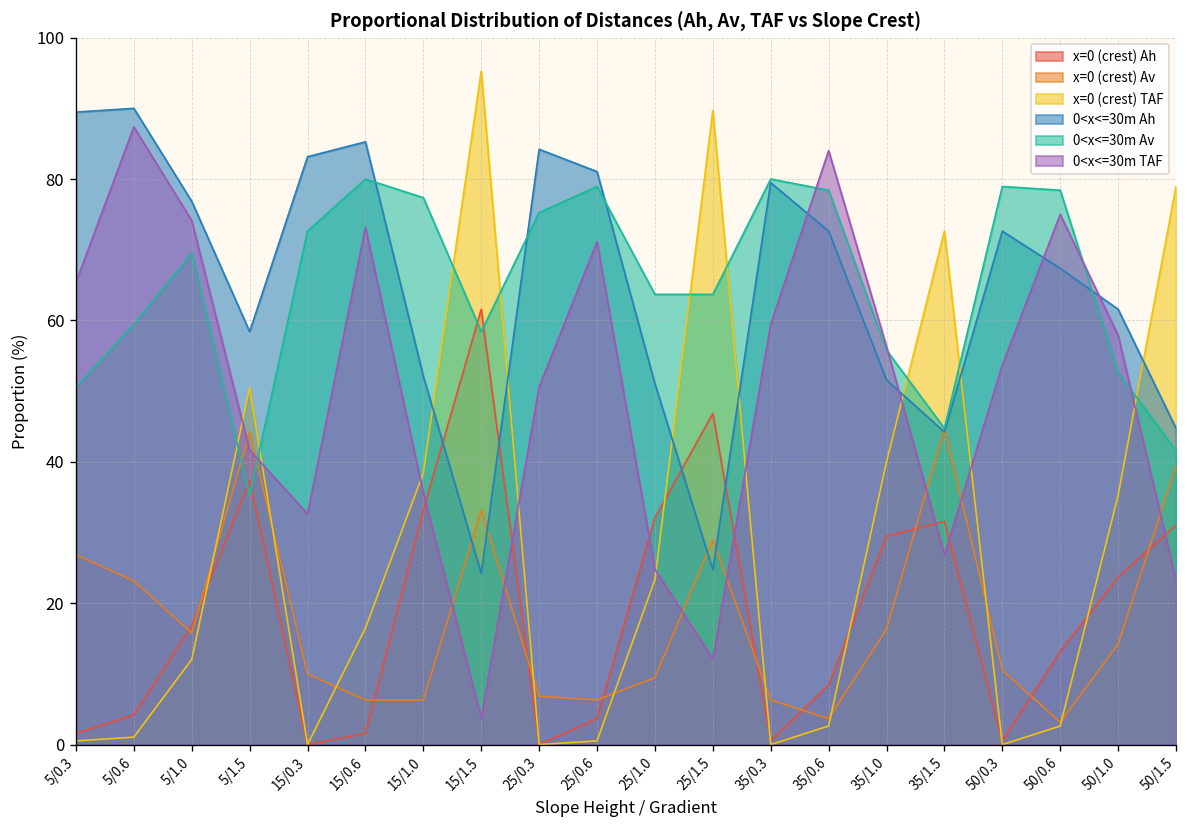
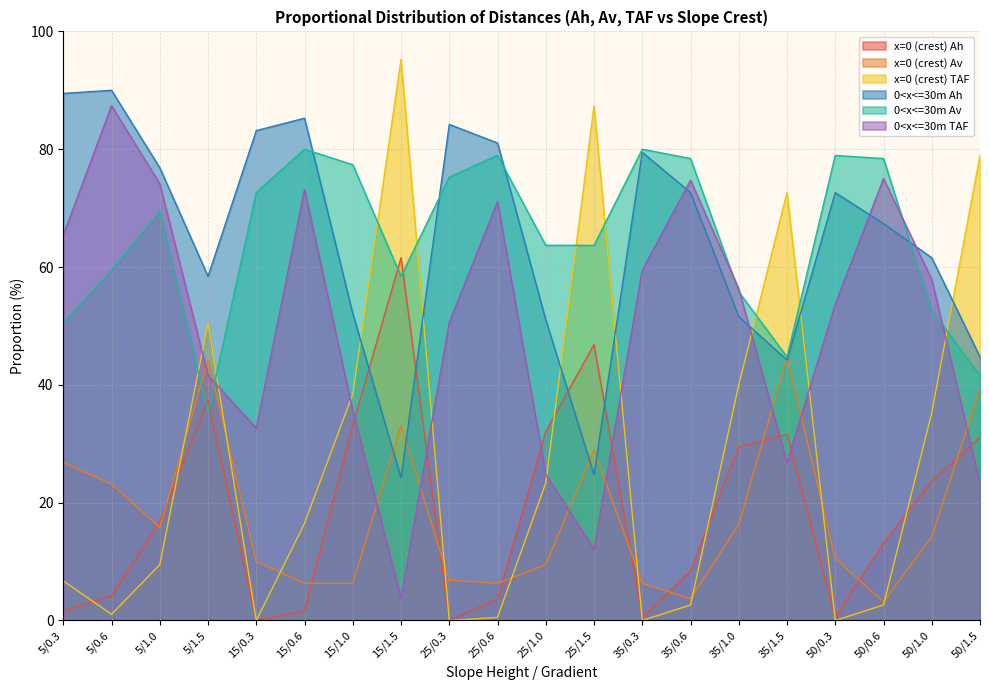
  {
    "x=0 (crest) TAF": {
-     "5/0.3": 1,
+     "5/0.3": 7,
      "5/0.6": 1,
-     "5/1.0": 12,
+     "5/1.0": 9,
      "5/1.5": 51,
      "15/0.6": 16,
      "15/1.0": 38,
      "15/1.5": 95,
      "25/0.6": 1,
      "25/1.0": 23,
-     "25/1.5": 90,
+     "25/1.5": 87,
      "35/0.3": 0,
      "35/0.6": 3,
      "35/1.0": 40,
      "35/1.5": 73,
      "50/0.3": 0,
      "50/0.6": 3,
      "50/1.0": 35,
      "50/1.5": 79
    },
    "0<x<=30m TAF": {
      "5/0.3": 65,
      "5/0.6": 87,
      "5/1.0": 74,
      "5/1.5": 42,
      "15/0.3": 33,
      "15/0.6": 73,
      "15/1.0": 36,
      "15/1.5": 4,
      "25/0.3": 51,
      "25/0.6": 71,
      "25/1.0": 25,
      "25/1.5": 12,
      "35/0.3": 59,
-     "35/0.6": 84,
+     "35/0.6": 75,
      "35/1.0": 56,
      "35/1.5": 27,
      "50/0.3": 54,
      "50/0.6": 75,
      "50/1.0": 58,
      "50/1.5": 23
    }
  }
